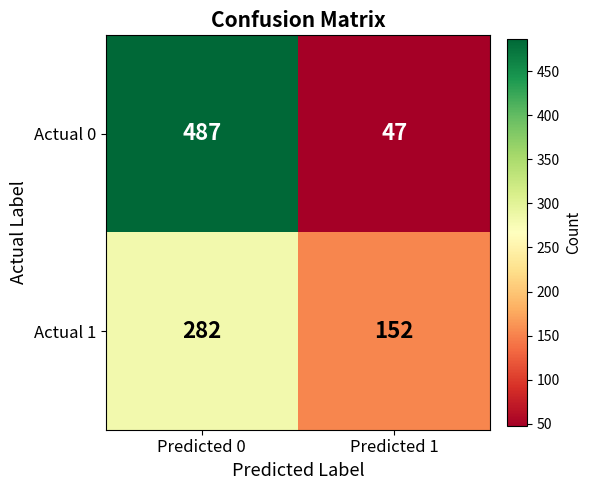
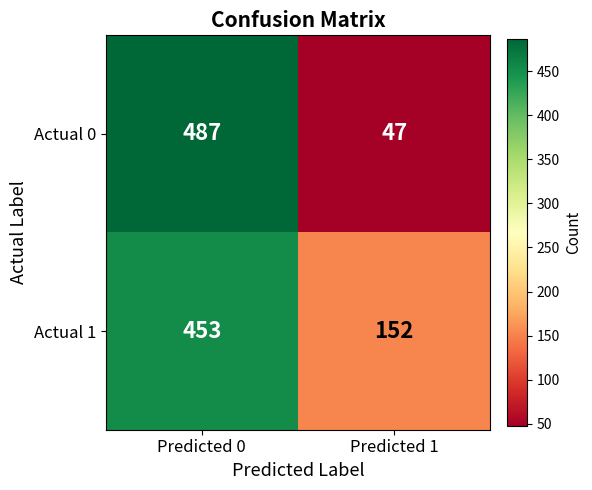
  {
    "Actual 0": {
      "Predicted 0": 487,
      "Predicted 1": 47
    },
    "Actual 1": {
-     "Predicted 0": 282,
+     "Predicted 0": 453,
      "Predicted 1": 152
    }
  }
